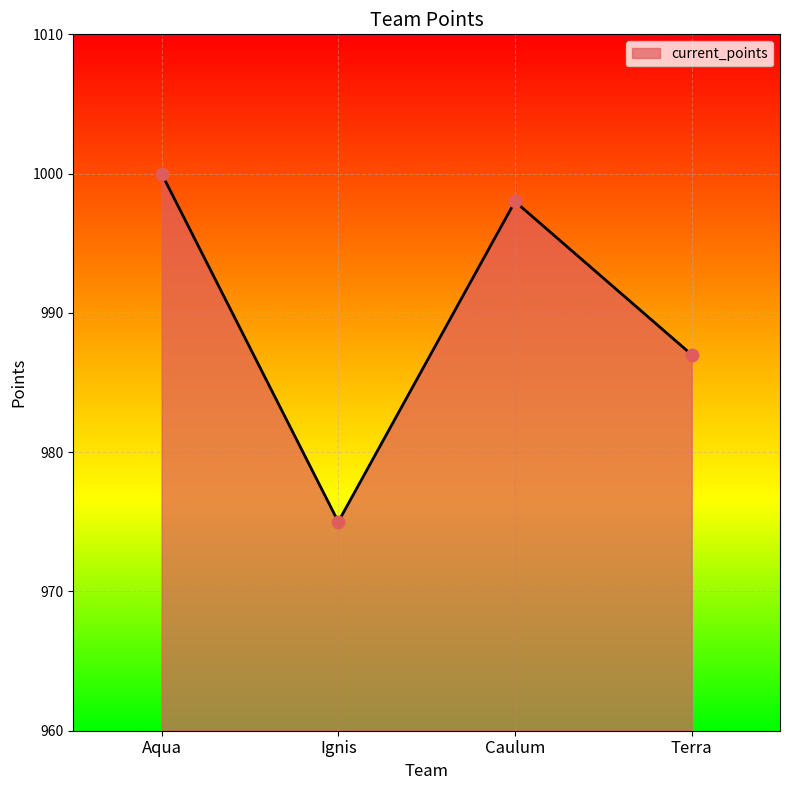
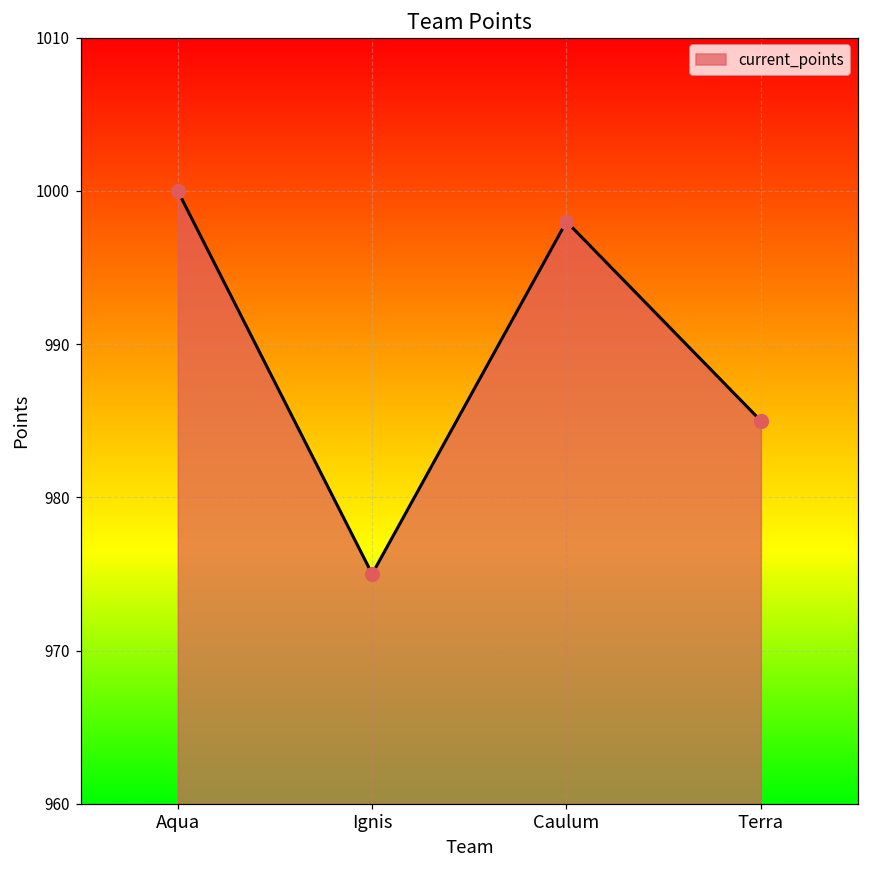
  {
    "Aqua": 1000,
    "Ignis": 975,
    "Caulum": 998,
-   "Terra": 987
+   "Terra": 985
  }
